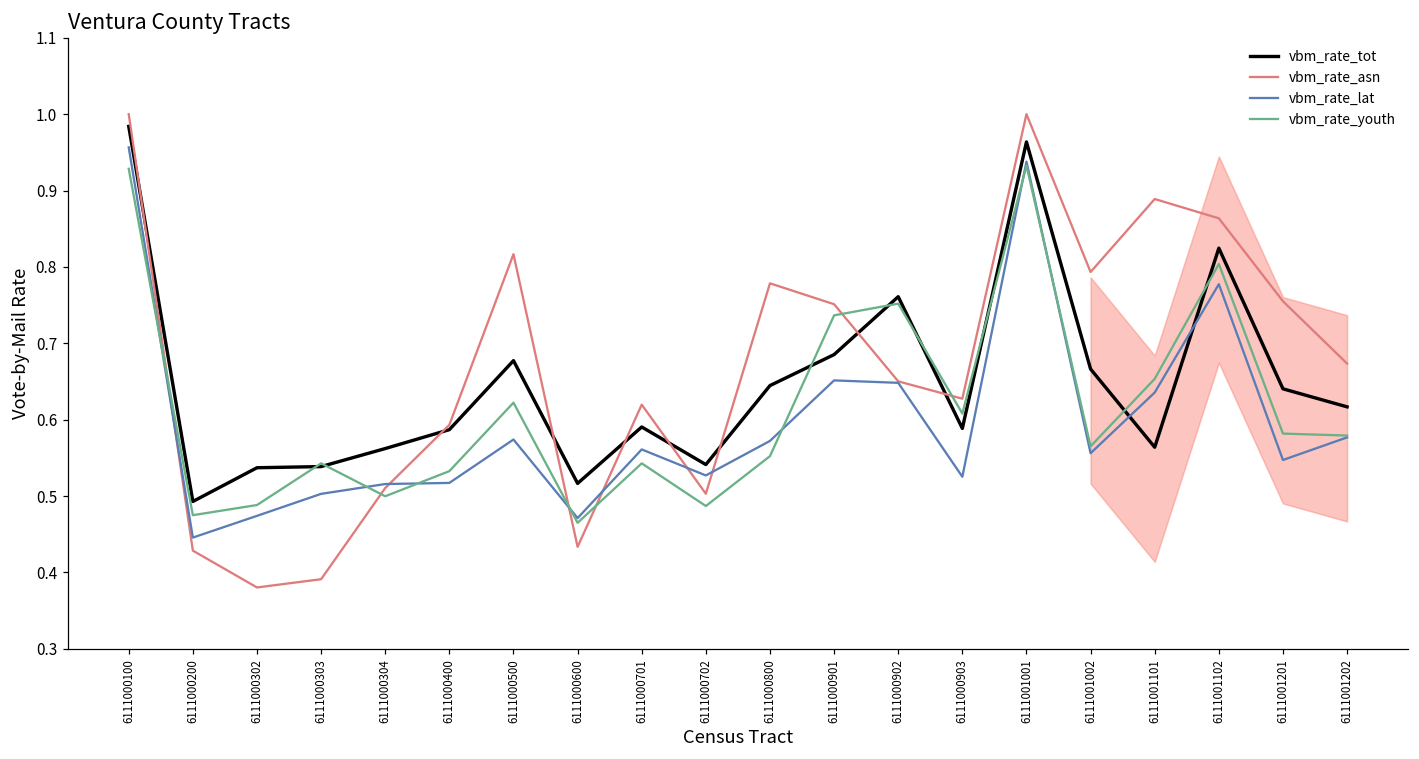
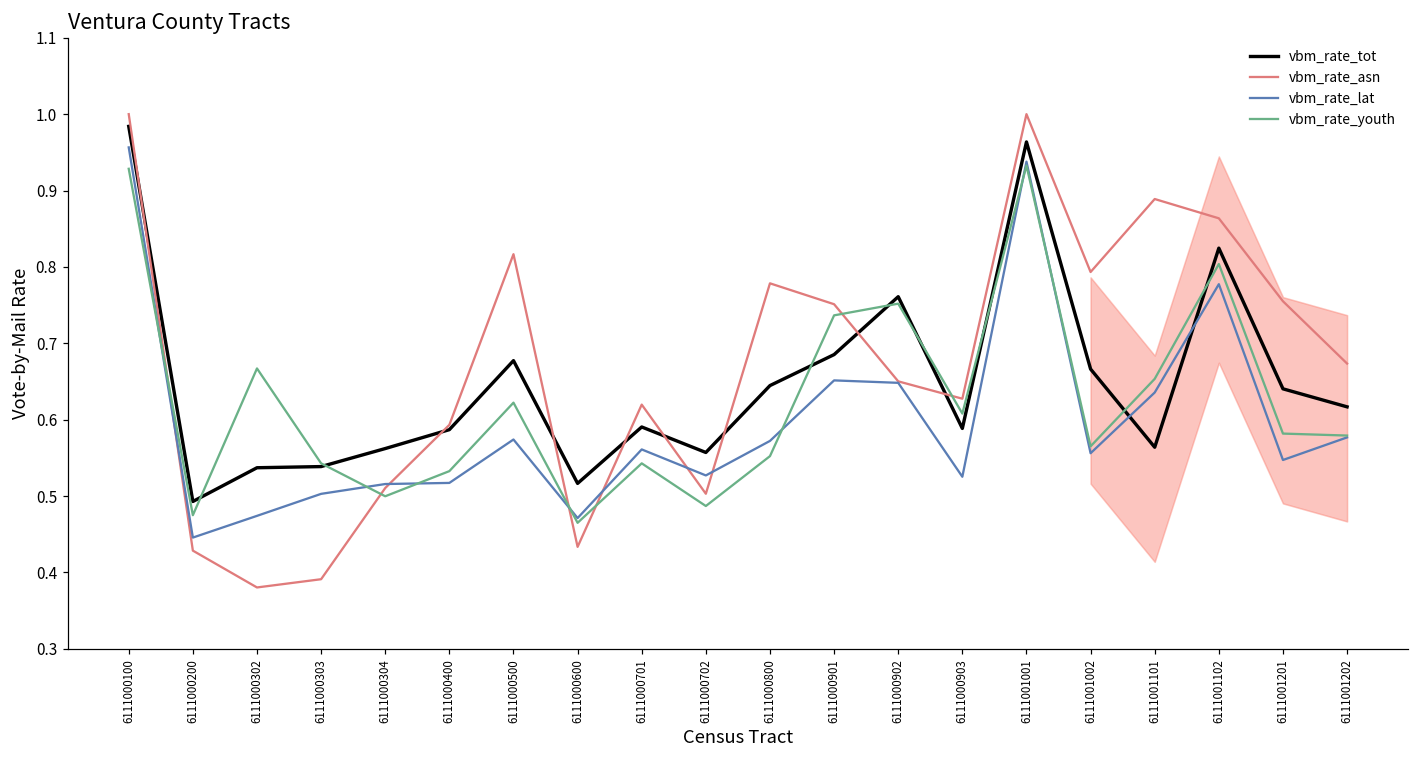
  {
    "vbm_rate_tot": {
      "6111000100": 0.98,
      "6111000200": 0.49,
      "6111000302": 0.54,
      "6111000303": 0.54,
      "6111000304": 0.56,
      "6111000400": 0.59,
      "6111000500": 0.68,
      "6111000600": 0.52,
      "6111000701": 0.59,
-     "6111000702": 0.54,
+     "6111000702": 0.56,
      "6111000800": 0.64,
      "6111000901": 0.69,
      "6111000902": 0.76,
      "6111000903": 0.59,
      "6111001001": 0.96,
      "6111001002": 0.67,
      "6111001101": 0.56,
      "6111001102": 0.82,
      "6111001201": 0.64,
      "6111001202": 0.62
    },
    "vbm_rate_lat": {
      "6111000100": 0.96,
      "6111000200": 0.45,
      "6111000302": 0.47,
      "6111000303": 0.50,
      "6111000304": 0.52,
      "6111000400": 0.52,
      "6111000500": 0.57,
      "6111000600": 0.47,
      "6111000701": 0.56,
      "6111000702": 0.53,
      "6111000800": 0.57,
      "6111000901": 0.65,
      "6111000903": 0.53,
      "6111001001": 0.94,
      "6111001002": 0.56,
      "6111001101": 0.64,
      "6111001102": 0.78,
      "6111001201": 0.55
    },
    "vbm_rate_youth": {
      "6111000100": 0.93,
      "6111000200": 0.47,
-     "6111000302": 0.49,
+     "6111000302": 0.67,
      "6111000303": 0.54,
      "6111000304": 0.50,
      "6111000400": 0.53,
      "6111000500": 0.62,
      "6111000600": 0.46,
      "6111000701": 0.54,
      "6111000702": 0.49,
      "6111000800": 0.55,
      "6111000901": 0.74,
      "6111000902": 0.75,
      "6111000903": 0.61,
      "6111001001": 0.93,
      "6111001002": 0.57,
      "6111001101": 0.65,
      "6111001102": 0.80,
      "6111001201": 0.58
    }
  }
